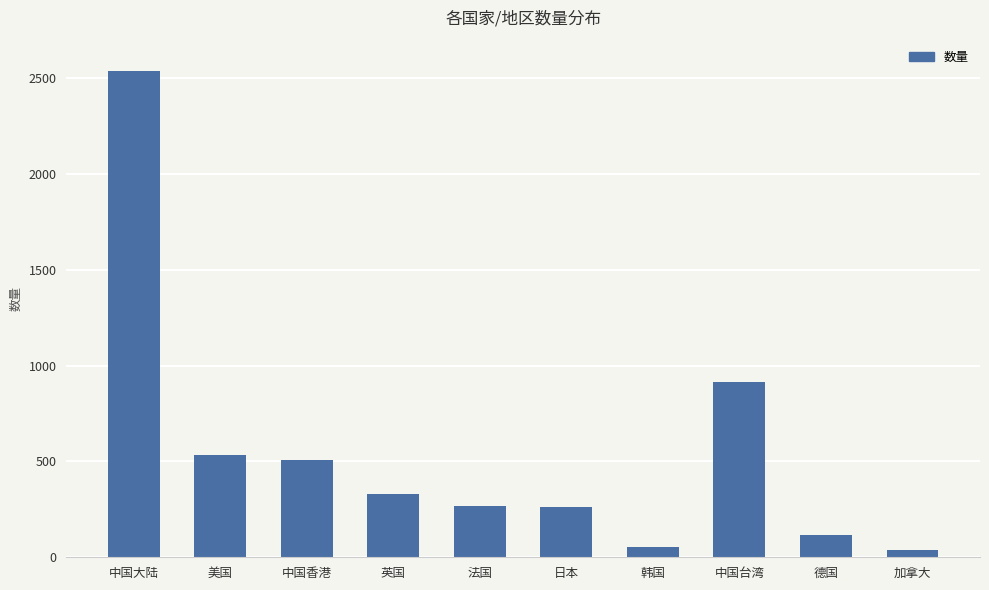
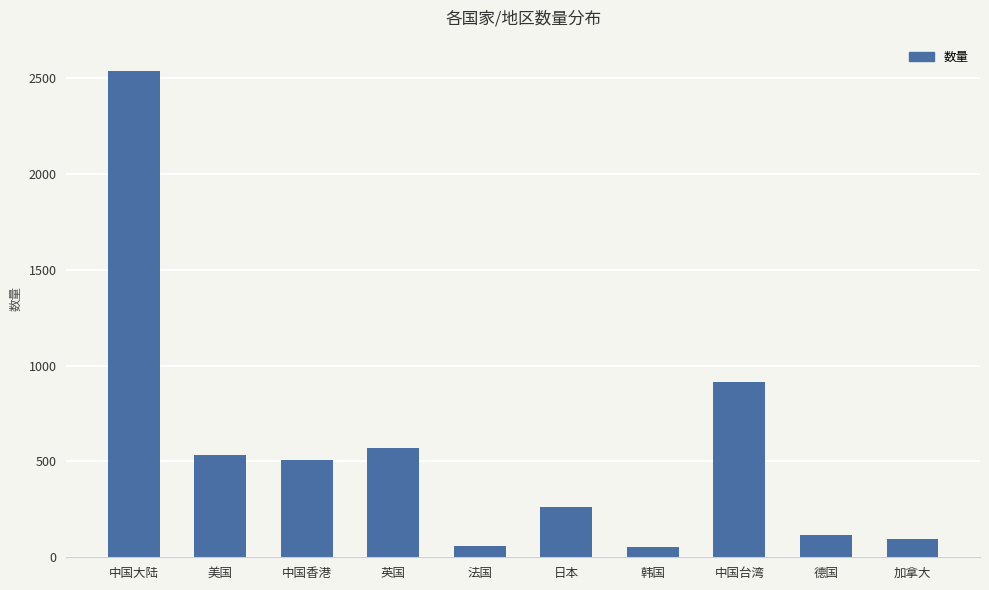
  {
    "中国大陆": 2540,
    "美国": 540,
    "中国香港": 510,
-   "英国": 330,
-   "法国": 270,
+   "英国": 570,
+   "法国": 60,
    "日本": 260,
    "韩国": 60,
    "中国台湾": 910,
    "德国": 120,
-   "加拿大": 40
+   "加拿大": 100
  }
